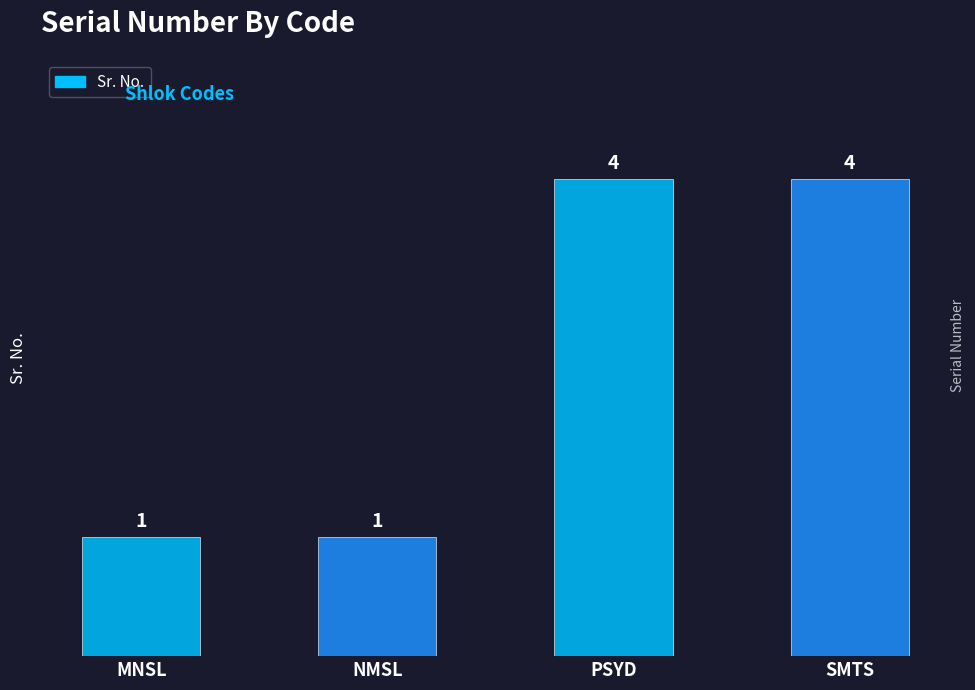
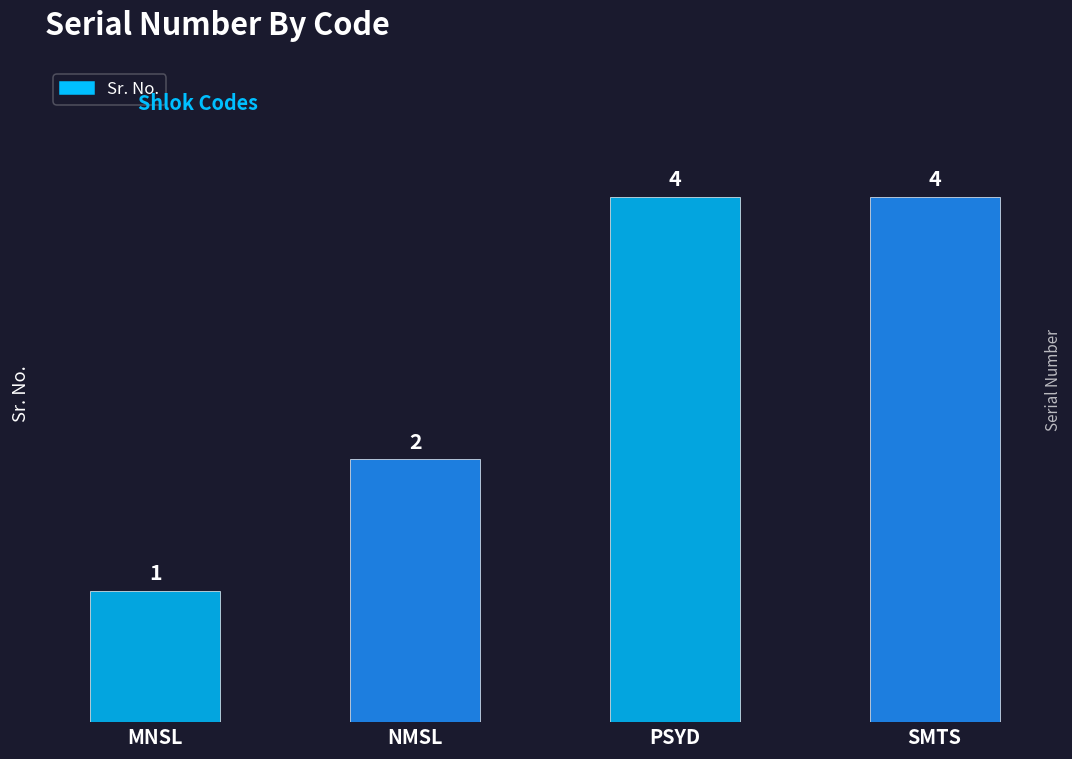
  {
    "MNSL": 1,
-   "NMSL": 1,
+   "NMSL": 2,
    "PSYD": 4,
    "SMTS": 4
  }
